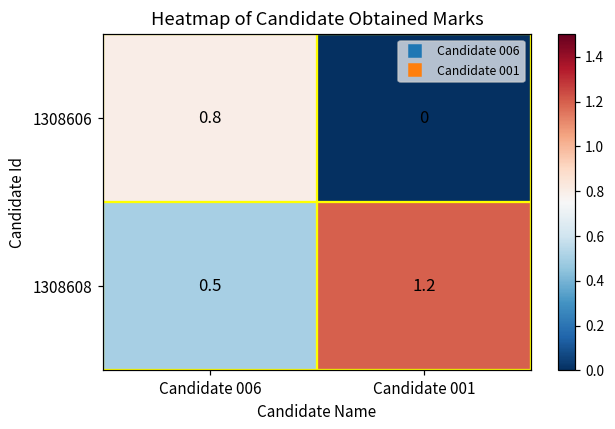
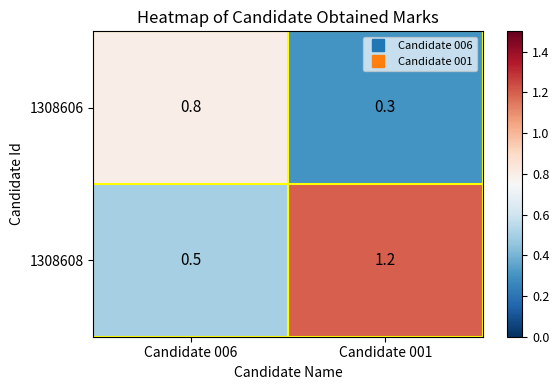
  {
    "1308606": {
      "Candidate 006": 0.8,
-     "Candidate 001": 0
+     "Candidate 001": 0.3
    },
    "1308608": {
      "Candidate 006": 0.5,
      "Candidate 001": 1.2
    }
  }
